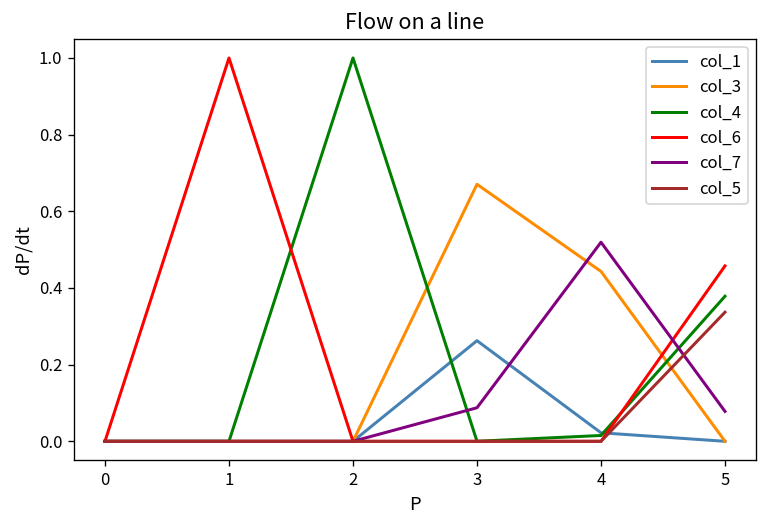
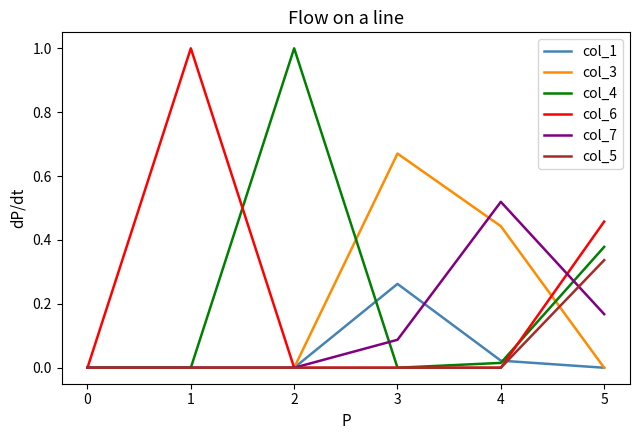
  {
    "col_1": {
      "3": 0.26
    },
    "col_3": {
      "3": 0.67,
      "4": 0.44
    },
    "col_4": {
      "2": 1.00,
      "5": 0.38
    },
    "col_6": {
      "1": 1.00,
      "5": 0.46
    },
    "col_7": {
      "3": 0.09,
      "4": 0.52,
-     "5": 0.08
+     "5": 0.17
    },
    "col_5": {
      "5": 0.34
    }
  }
